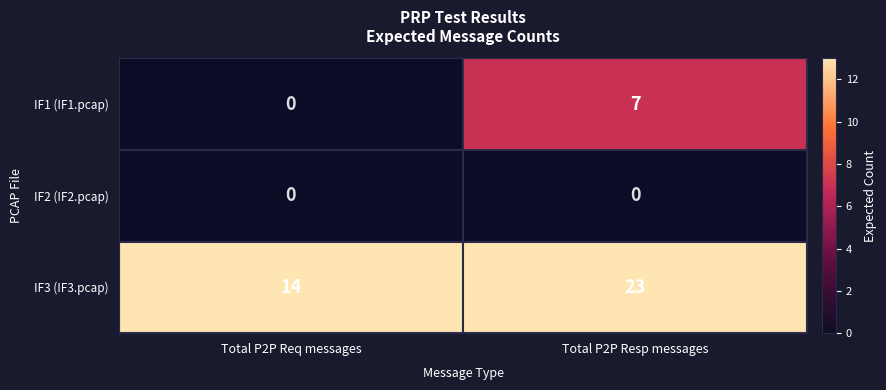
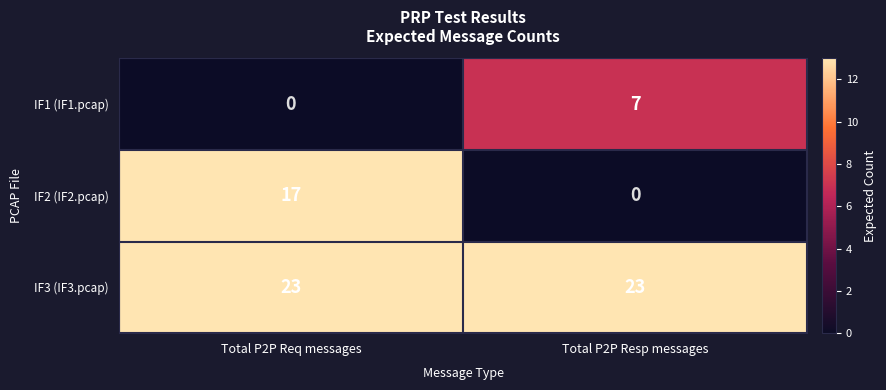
  {
    "IF1 (IF1.pcap)": {
      "Total P2P Req messages": 0,
      "Total P2P Resp messages": 7
    },
    "IF2 (IF2.pcap)": {
-     "Total P2P Req messages": 0,
+     "Total P2P Req messages": 17,
      "Total P2P Resp messages": 0
    },
    "IF3 (IF3.pcap)": {
-     "Total P2P Req messages": 14,
+     "Total P2P Req messages": 23,
      "Total P2P Resp messages": 23
    }
  }
